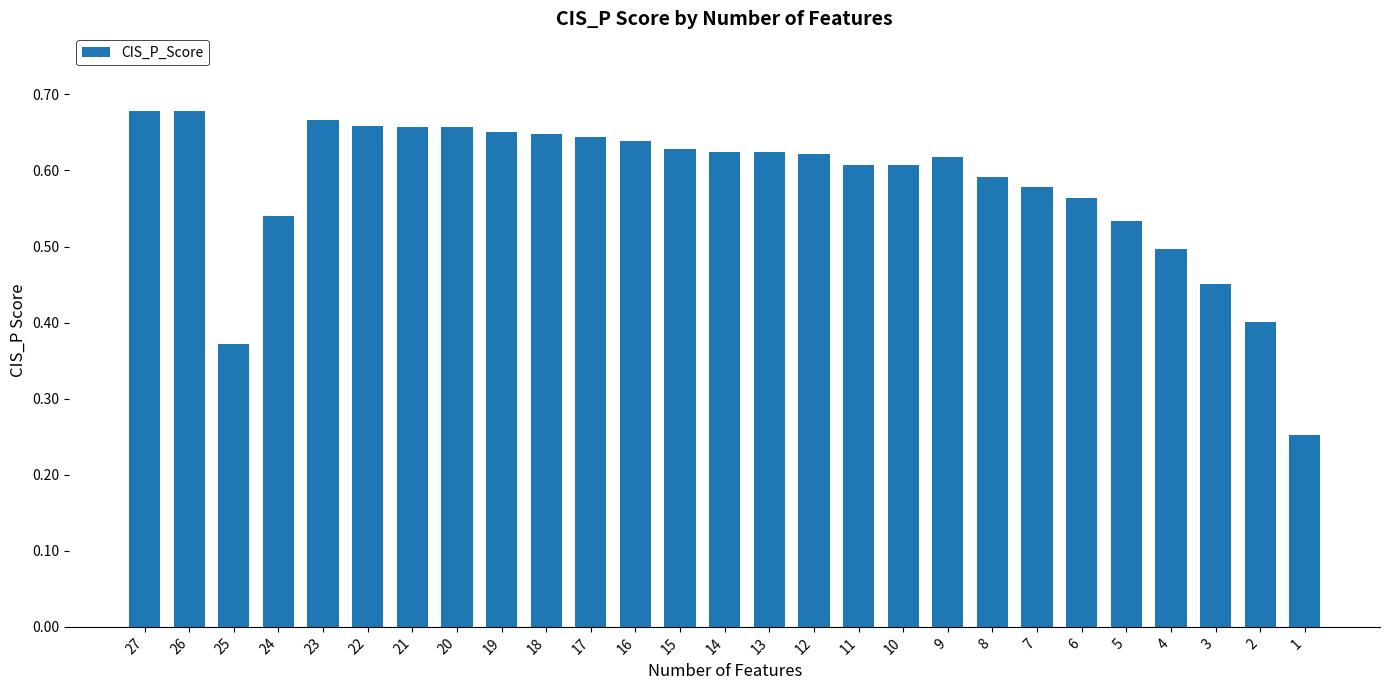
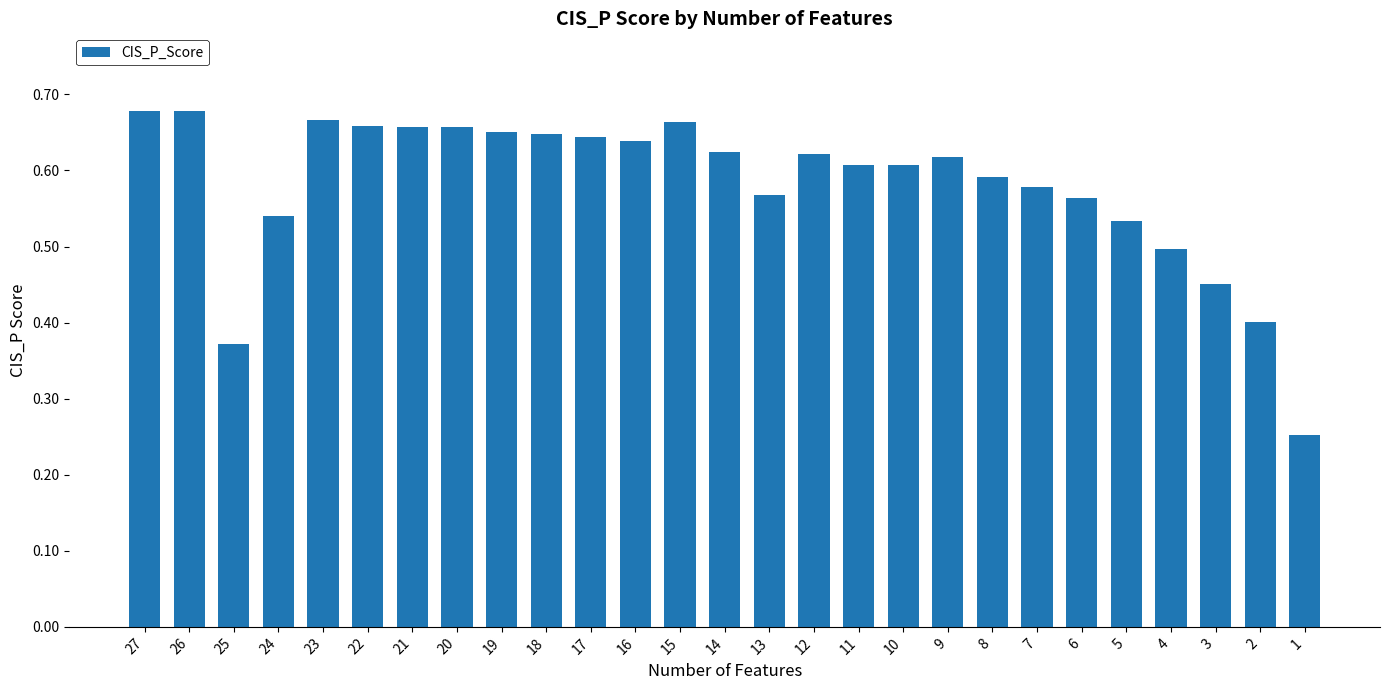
  {
    "27": 0.68,
    "26": 0.68,
    "25": 0.37,
    "24": 0.54,
    "23": 0.67,
    "22": 0.66,
    "21": 0.66,
    "20": 0.66,
    "19": 0.65,
    "18": 0.65,
    "17": 0.64,
    "16": 0.64,
-   "15": 0.63,
+   "15": 0.66,
    "14": 0.62,
-   "13": 0.62,
+   "13": 0.57,
    "12": 0.62,
    "11": 0.61,
    "10": 0.61,
    "9": 0.62,
    "8": 0.59,
    "7": 0.58,
    "6": 0.56,
    "5": 0.53,
    "4": 0.50,
    "3": 0.45,
    "2": 0.40,
    "1": 0.25
  }
